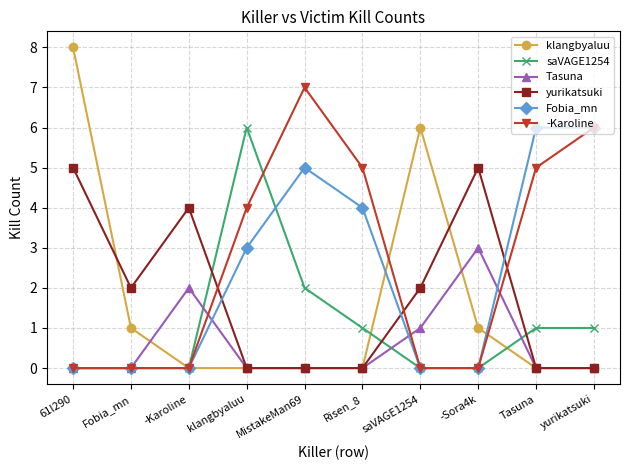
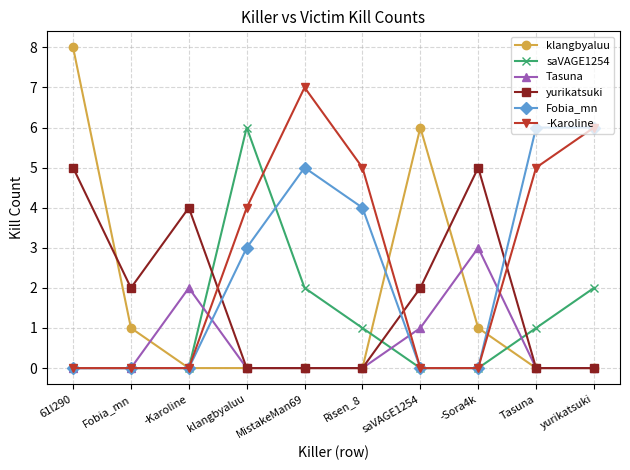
  {
    "klangbyaluu": {
      "61l290": 8,
      "Fobia_mn": 1,
      "saVAGE1254": 6,
      "-Sora4k": 1
    },
    "saVAGE1254": {
      "klangbyaluu": 6,
      "MistakeMan69": 2,
      "Risen_8": 1,
      "Tasuna": 1,
-     "yurikatsuki": 1
+     "yurikatsuki": 2
    },
    "Tasuna": {
      "-Karoline": 2,
      "saVAGE1254": 1,
      "-Sora4k": 3
    },
    "Fobia_mn": {
      "klangbyaluu": 3,
      "MistakeMan69": 5,
      "Risen_8": 4
    }
  }
